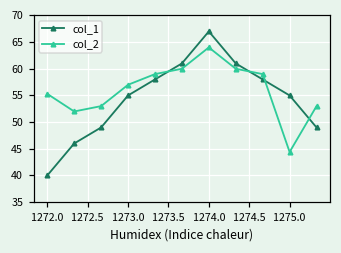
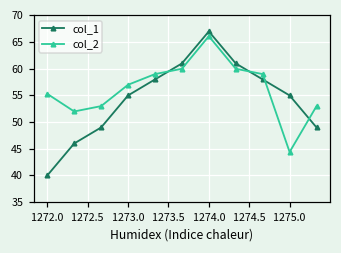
  {
    "col_1": {
      "1272.0": 40,
      "1273.0": 55,
      "1274.0": 67,
      "1275.0": 55
    },
    "col_2": {
      "1272.0": 55,
      "1273.0": 57,
-     "1274.0": 64,
+     "1274.0": 66,
      "1275.0": 44
    }
  }
